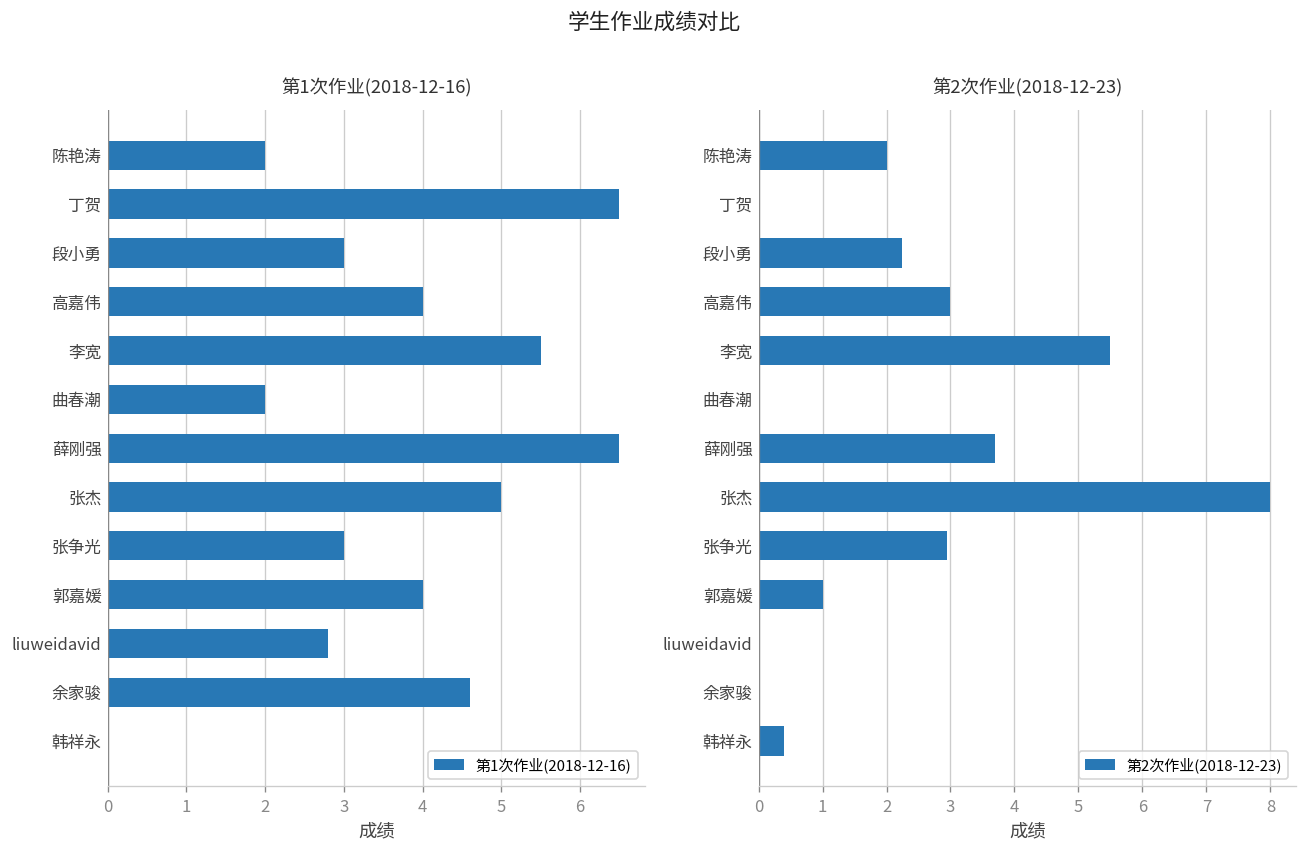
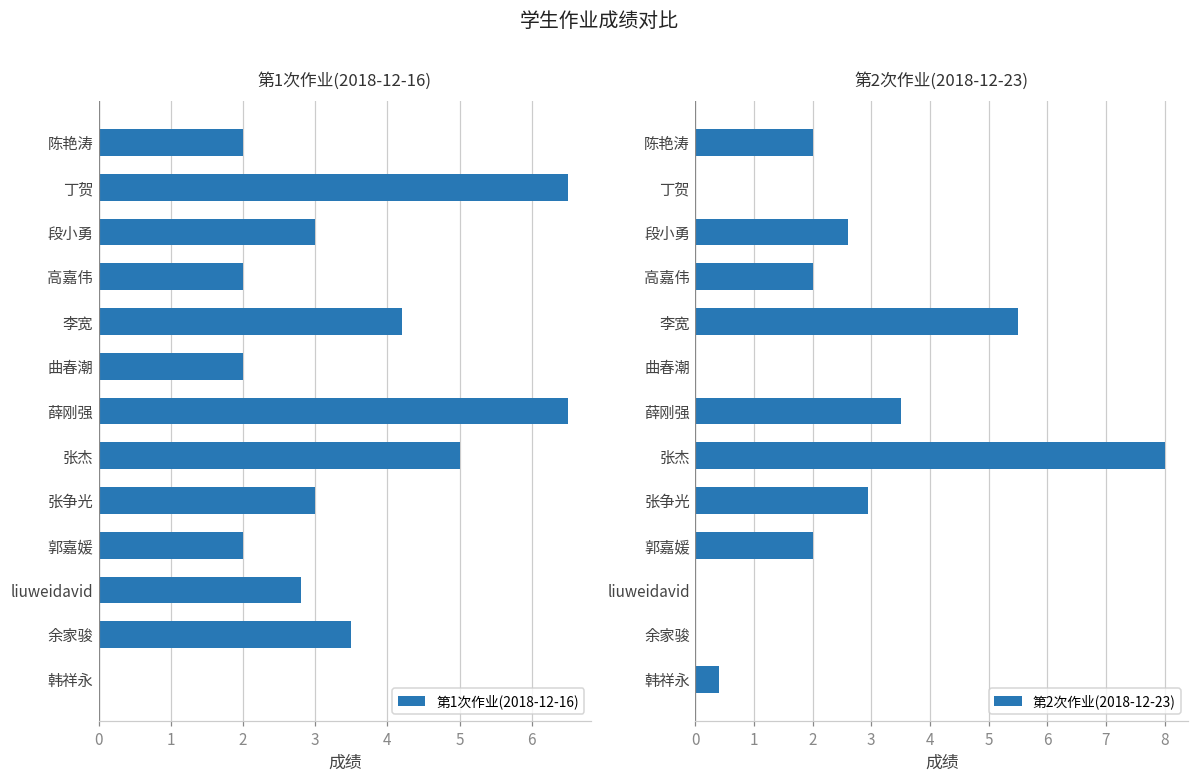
  {
    "第1次作业(2018-12-16)": {
      "陈艳涛": 2.0,
      "丁贺": 6.5,
      "段小勇": 3.0,
-     "高嘉伟": 4,
-     "李宽": 5.5,
+     "高嘉伟": 2,
+     "李宽": 4.2,
      "曲春潮": 2.0,
      "薛刚强": 6.5,
      "张杰": 5.0,
      "张争光": 3.0,
-     "郭嘉媛": 4,
+     "郭嘉媛": 2,
      "liuweidavid": 2.8,
-     "余家骏": 4.6,
+     "余家骏": 3.5,
      "韩祥永": 0.0
    },
    "第2次作业(2018-12-23)": {
      "陈艳涛": 2.0,
      "丁贺": 0.0,
-     "段小勇": 2.3,
-     "高嘉伟": 3,
+     "段小勇": 2.6,
+     "高嘉伟": 2,
      "李宽": 5.5,
      "曲春潮": 0.0,
-     "薛刚强": 3.7,
+     "薛刚强": 3.5,
      "张杰": 8.0,
      "张争光": 3.0,
-     "郭嘉媛": 1,
+     "郭嘉媛": 2,
      "liuweidavid": 0.0,
      "余家骏": 0.0,
      "韩祥永": 0.4
    }
  }
